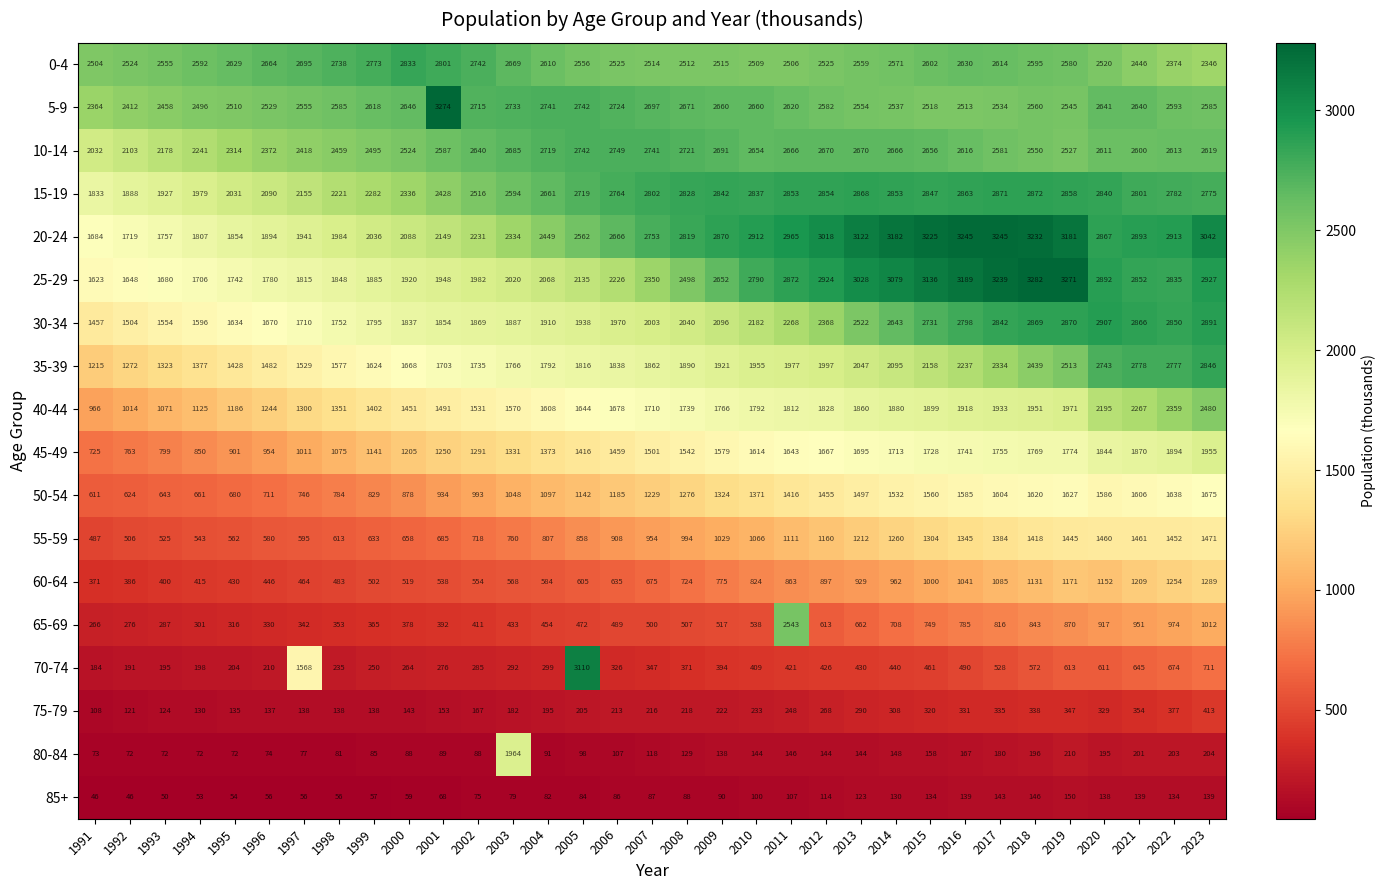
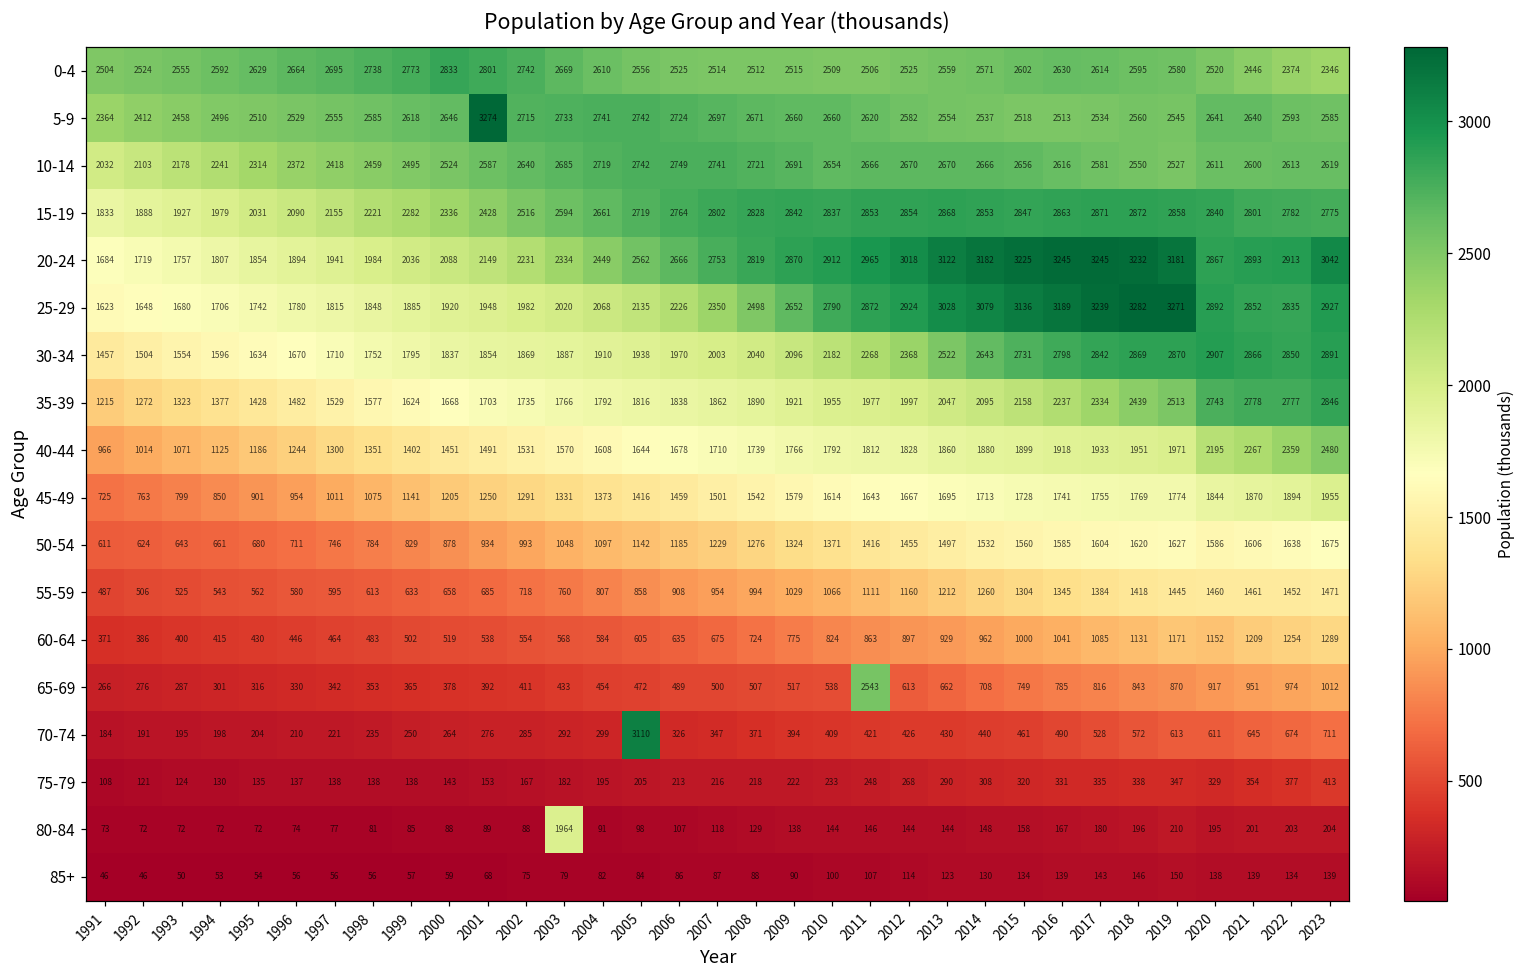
  {
    "70-74": {
      "1991": 184,
      "1992": 191,
      "1993": 195,
      "1994": 198,
      "1995": 204,
      "1996": 210,
-     "1997": 1568,
+     "1997": 221,
      "1998": 235,
      "1999": 250,
      "2000": 264,
      "2001": 276,
      "2002": 285,
      "2003": 292,
      "2004": 299,
      "2005": 3110,
      "2006": 326,
      "2007": 347,
      "2008": 371,
      "2009": 394,
      "2010": 409,
      "2011": 421,
      "2012": 426,
      "2013": 430,
      "2014": 440,
      "2015": 461,
      "2016": 490,
      "2017": 528,
      "2018": 572,
      "2019": 613,
      "2020": 611,
      "2021": 645,
      "2022": 674,
      "2023": 711
    }
  }
